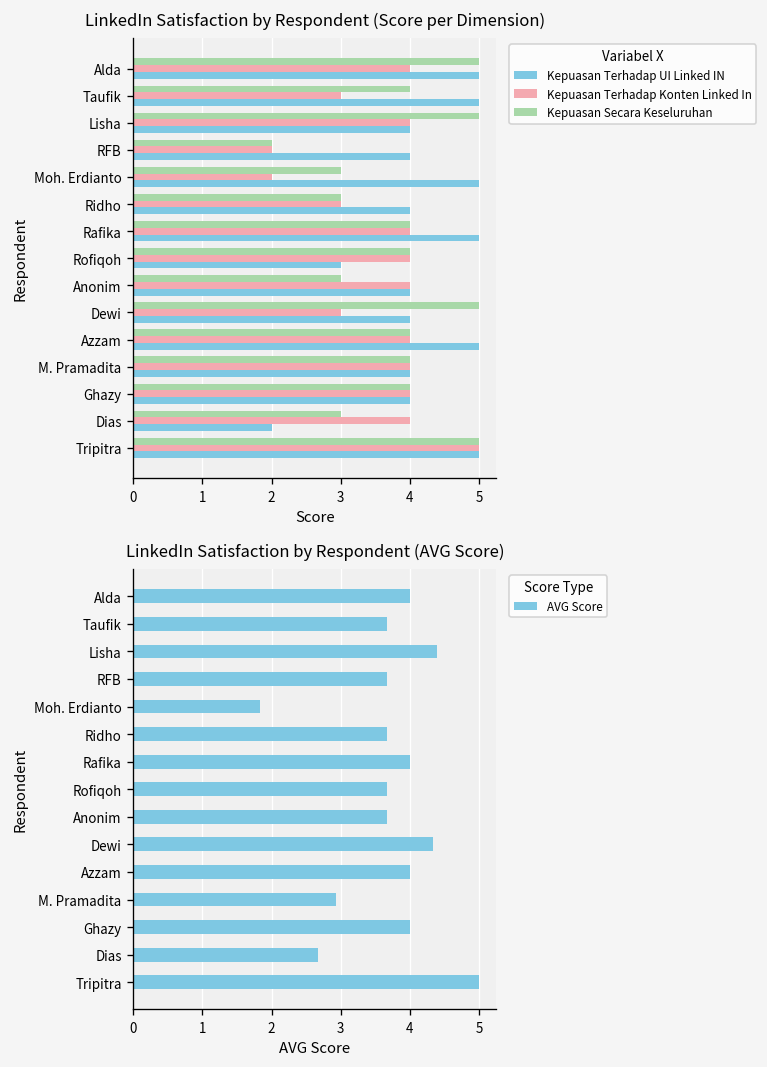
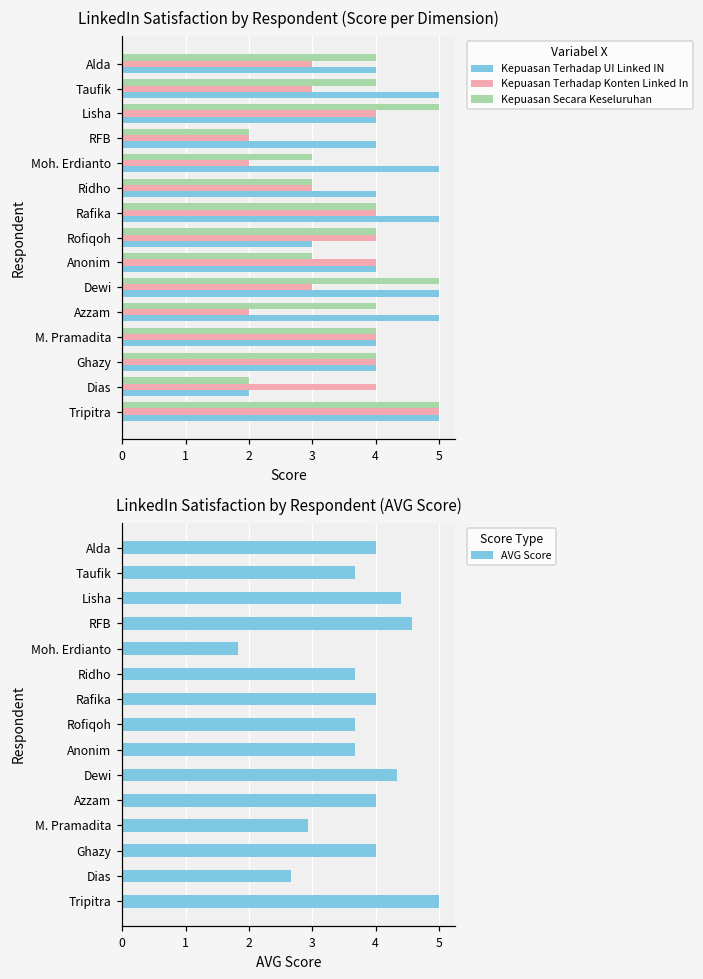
  {
    "LinkedIn Satisfaction by Respondent (Score per Dimension)": {
      "Kepuasan Terhadap UI Linked IN": {
-       "Alda": 5,
+       "Alda": 4,
        "Taufik": 5,
        "Lisha": 4,
        "RFB": 4,
        "Moh. Erdianto": 5,
        "Ridho": 4,
        "Rafika": 5,
        "Rofiqoh": 3,
        "Anonim": 4,
-       "Dewi": 4,
+       "Dewi": 5,
        "Azzam": 5,
        "M. Pramadita": 4,
        "Ghazy": 4,
        "Dias": 2,
        "Tripitra": 5
      },
      "Kepuasan Terhadap Konten Linked In": {
-       "Alda": 4,
+       "Alda": 3,
        "Taufik": 3,
        "Lisha": 4,
        "RFB": 2,
        "Moh. Erdianto": 2,
        "Ridho": 3,
        "Rafika": 4,
        "Rofiqoh": 4,
        "Anonim": 4,
        "Dewi": 3,
-       "Azzam": 4,
+       "Azzam": 2,
        "M. Pramadita": 4,
        "Ghazy": 4,
        "Dias": 4,
        "Tripitra": 5
      },
      "Kepuasan Secara Keseluruhan": {
-       "Alda": 5,
+       "Alda": 4,
        "Taufik": 4,
        "Lisha": 5,
        "RFB": 2,
        "Moh. Erdianto": 3,
        "Ridho": 3,
        "Rafika": 4,
        "Rofiqoh": 4,
        "Anonim": 3,
        "Dewi": 5,
        "Azzam": 4,
        "M. Pramadita": 4,
        "Ghazy": 4,
-       "Dias": 3,
+       "Dias": 2,
        "Tripitra": 5
      }
    },
    "LinkedIn Satisfaction by Respondent (AVG Score)": {
      "Alda": 4.0,
      "Taufik": 3.7,
      "Lisha": 4.4,
-     "RFB": 3.7,
+     "RFB": 4.6,
      "Moh. Erdianto": 1.8,
      "Ridho": 3.7,
      "Rafika": 4.0,
      "Rofiqoh": 3.7,
      "Anonim": 3.7,
      "Dewi": 4.3,
      "Azzam": 4.0,
      "M. Pramadita": 2.9,
      "Ghazy": 4.0,
      "Dias": 2.7,
      "Tripitra": 5.0
    }
  }
